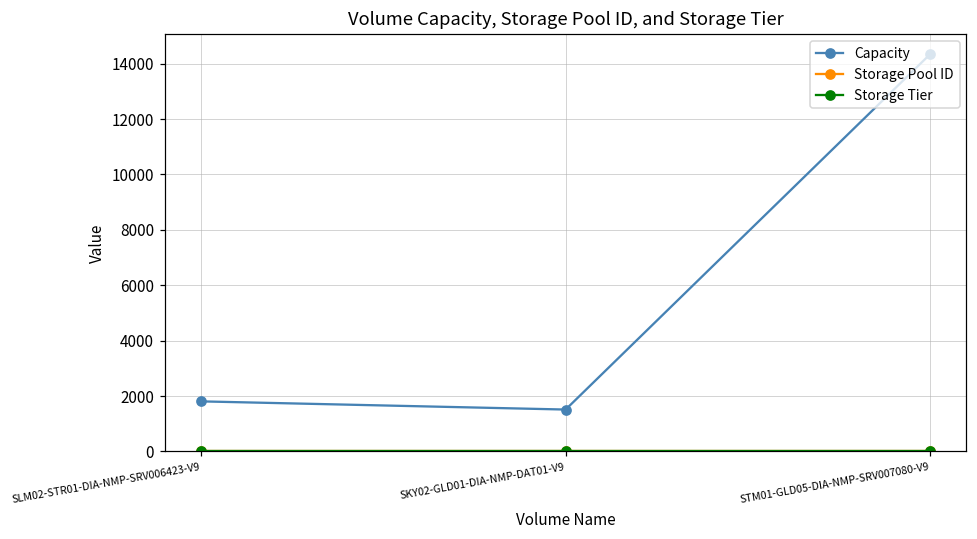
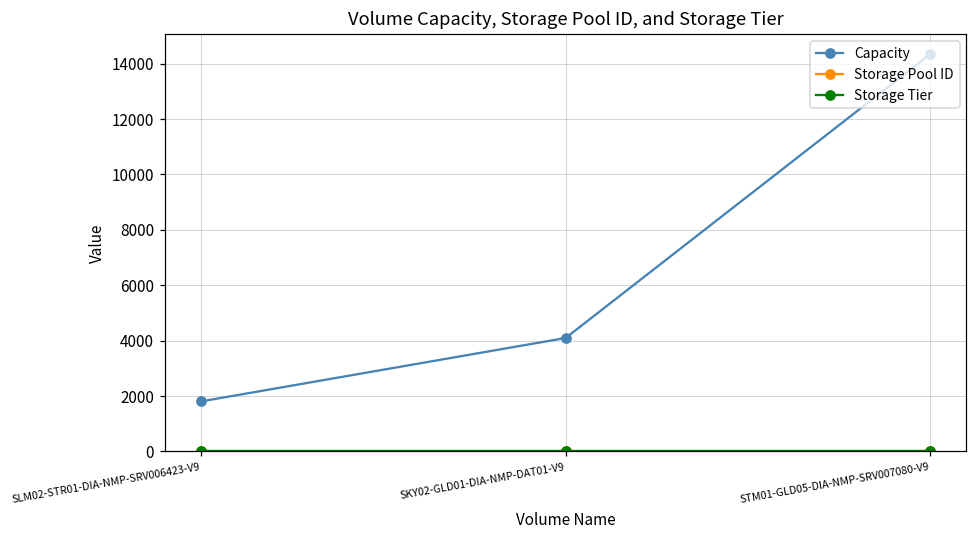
  {
    "Capacity": {
      "SLM02-STR01-DIA-NMP-SRV006423-V9": 1800,
-     "SKY02-GLD01-DIA-NMP-DAT01-V9": 1500
+     "SKY02-GLD01-DIA-NMP-DAT01-V9": 4100
    },
    "Storage Tier": {
      "SLM02-STR01-DIA-NMP-SRV006423-V9": 0,
      "SKY02-GLD01-DIA-NMP-DAT01-V9": 0,
      "STM01-GLD05-DIA-NMP-SRV007080-V9": 0
    }
  }
